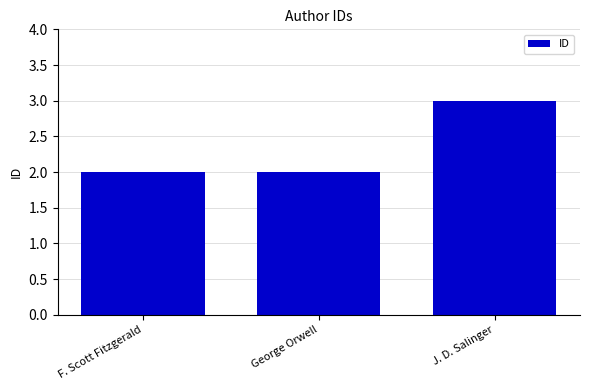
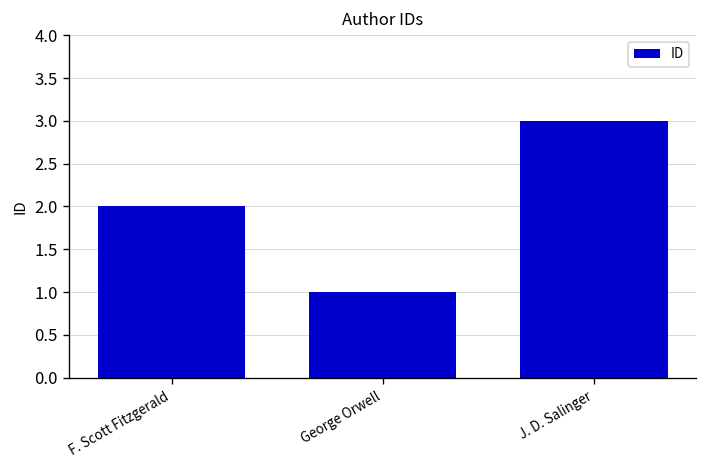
  {
    "F. Scott Fitzgerald": 2,
-   "George Orwell": 2,
+   "George Orwell": 1,
    "J. D. Salinger": 3
  }
